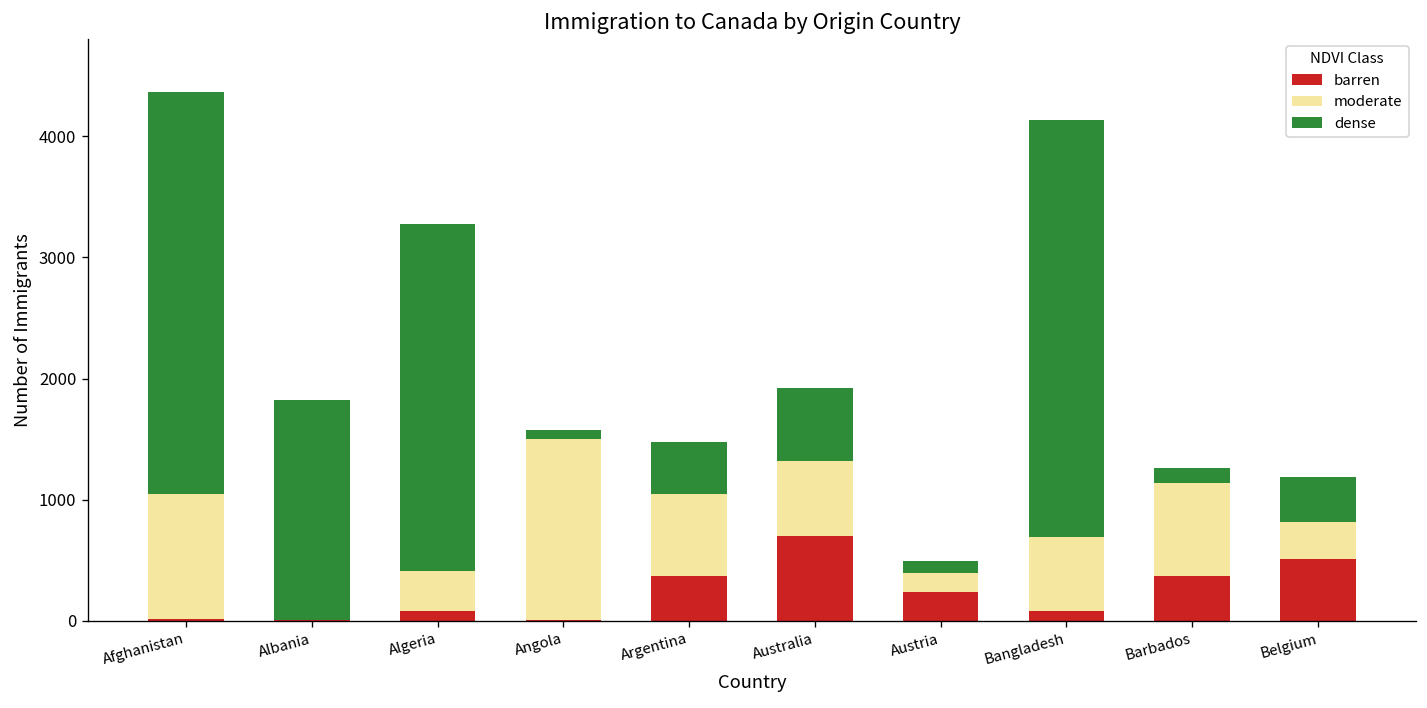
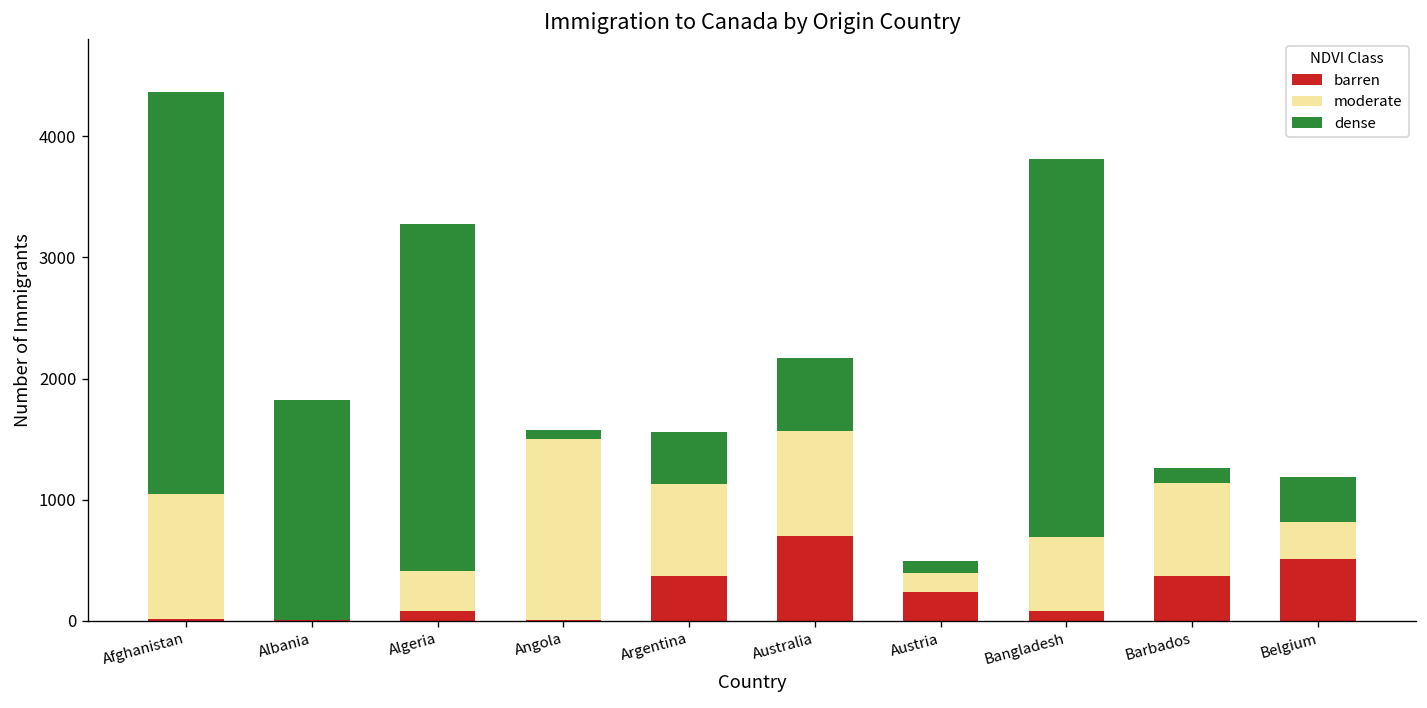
  {
    "barren": {
      "Algeria": 80,
      "Argentina": 370,
      "Australia": 700,
      "Austria": 230,
      "Bangladesh": 80,
      "Barbados": 370,
      "Belgium": 510
    },
    "moderate": {
      "Afghanistan": 1030,
      "Algeria": 330,
      "Angola": 1500,
-     "Argentina": 680,
-     "Australia": 620,
+     "Argentina": 760,
+     "Australia": 870,
      "Austria": 160,
      "Bangladesh": 610,
      "Barbados": 770,
      "Belgium": 300
    },
    "dense": {
      "Afghanistan": 3330,
      "Albania": 1820,
      "Algeria": 2870,
      "Angola": 70,
      "Argentina": 430,
      "Australia": 600,
      "Austria": 100,
-     "Bangladesh": 3440,
+     "Bangladesh": 3120,
      "Barbados": 120,
      "Belgium": 370
    }
  }
